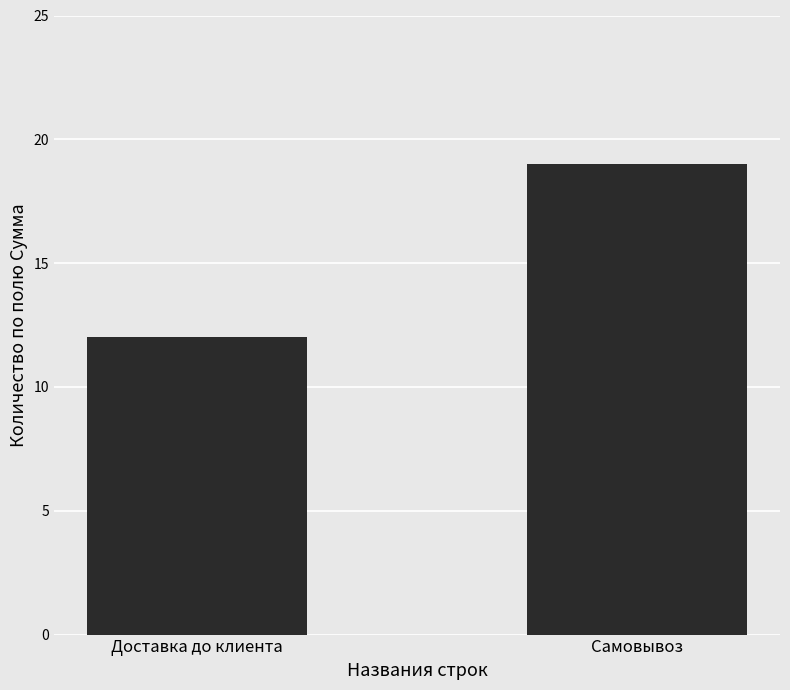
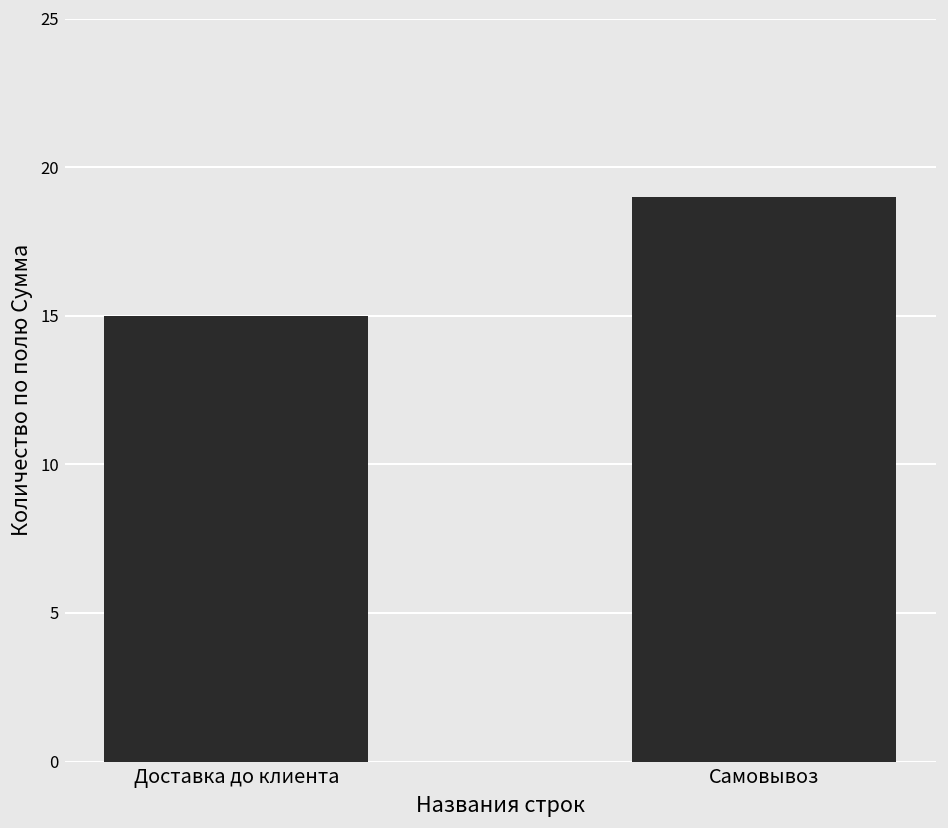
  {
-   "Доставка до клиента": 12,
+   "Доставка до клиента": 15,
    "Самовывоз": 19
  }
